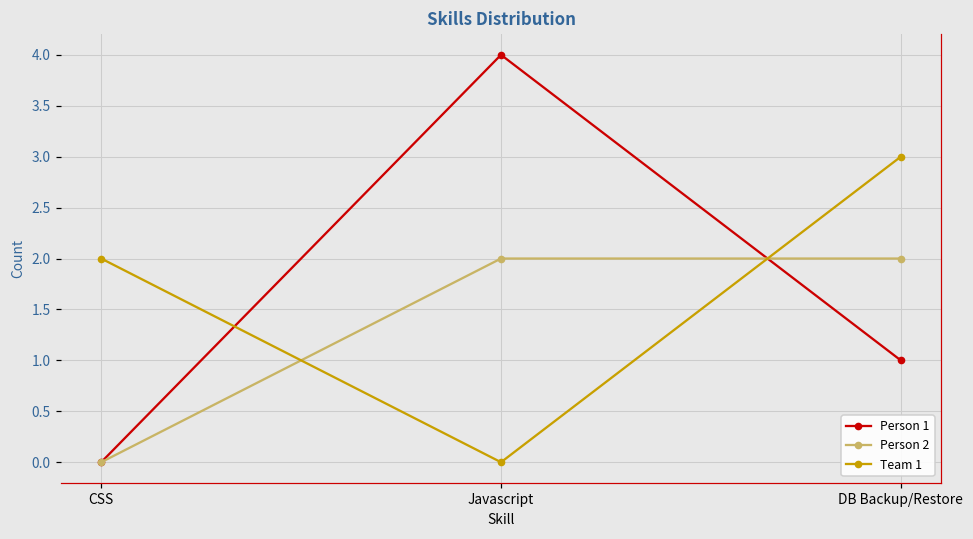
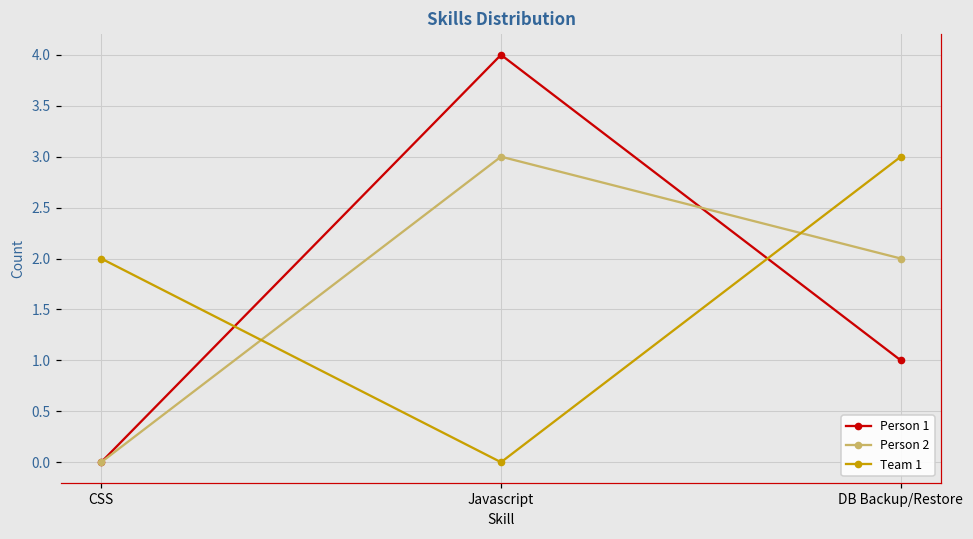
  {
    "Person 1": {
      "Javascript": 4,
      "DB Backup/Restore": 1
    },
    "Person 2": {
-     "Javascript": 2,
+     "Javascript": 3,
      "DB Backup/Restore": 2
    },
    "Team 1": {
      "CSS": 2,
      "Javascript": 0,
      "DB Backup/Restore": 3
    }
  }
